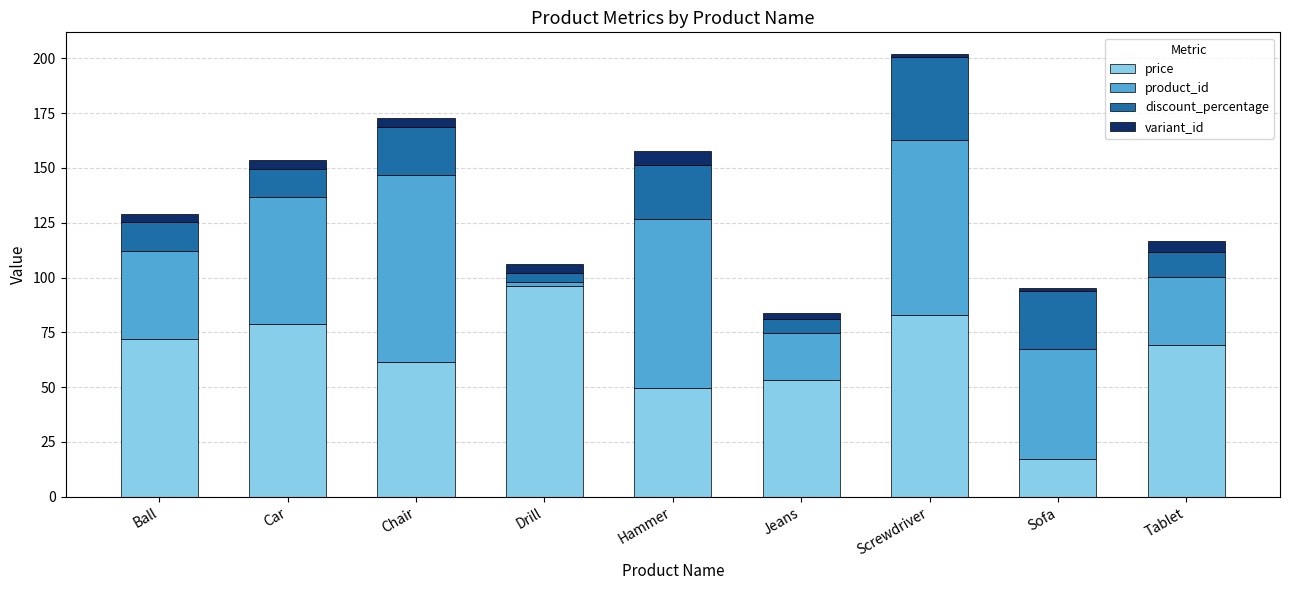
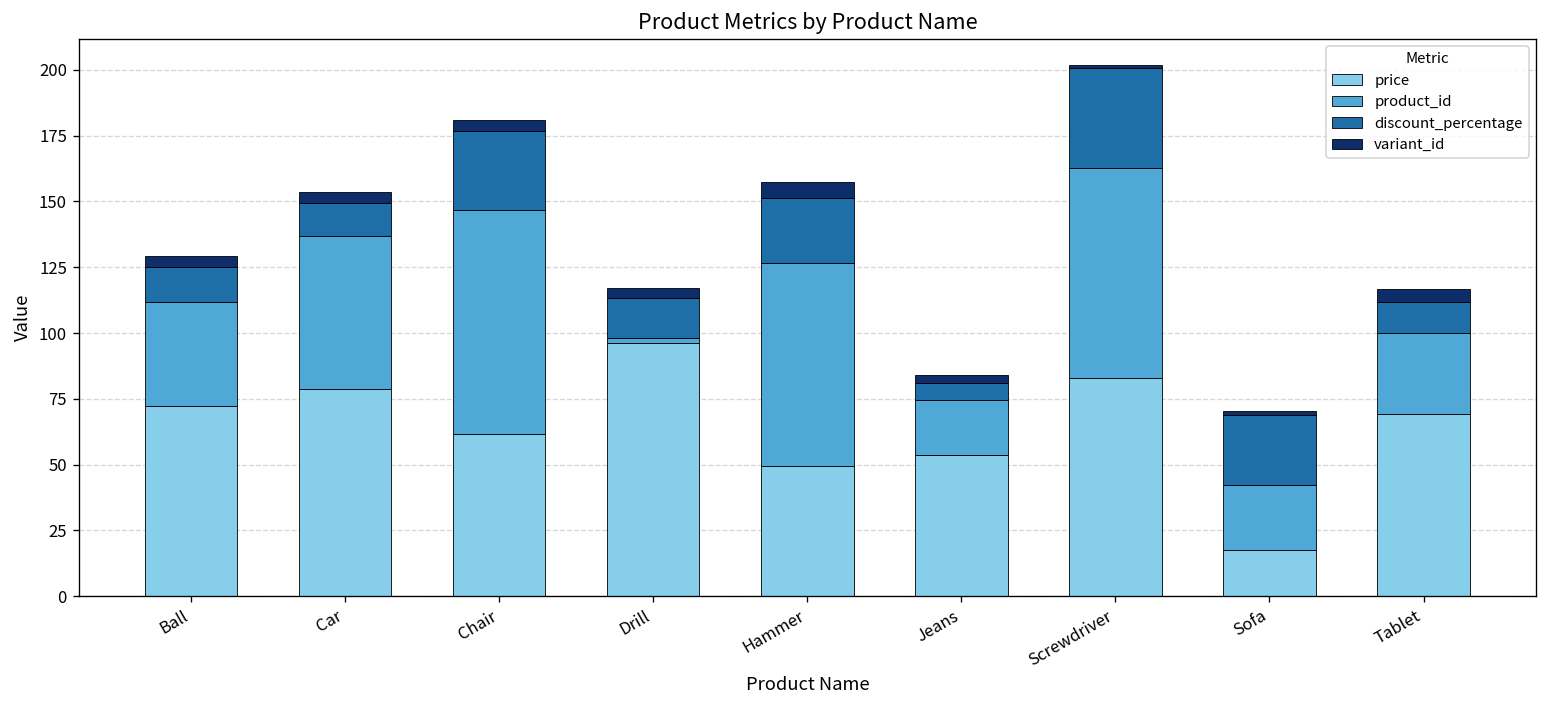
  {
    "price": {
      "Ball": 72,
      "Car": 79,
      "Chair": 62,
      "Drill": 96,
      "Hammer": 50,
      "Jeans": 53,
      "Screwdriver": 83,
      "Sofa": 17,
      "Tablet": 69
    },
    "product_id": {
      "Ball": 40,
      "Car": 58,
      "Chair": 85,
      "Drill": 2,
      "Hammer": 77,
      "Jeans": 21,
      "Screwdriver": 80,
-     "Sofa": 50,
+     "Sofa": 25,
      "Tablet": 31
    },
    "discount_percentage": {
      "Ball": 13,
      "Car": 13,
-     "Chair": 22,
-     "Drill": 4,
+     "Chair": 30,
+     "Drill": 15,
      "Hammer": 25,
      "Jeans": 7,
      "Screwdriver": 38,
      "Sofa": 27,
      "Tablet": 12
    },
    "variant_id": {
      "Ball": 4,
      "Car": 4,
      "Chair": 4,
      "Drill": 4,
      "Hammer": 6,
      "Jeans": 3,
      "Sofa": 2,
      "Tablet": 5
    }
  }
